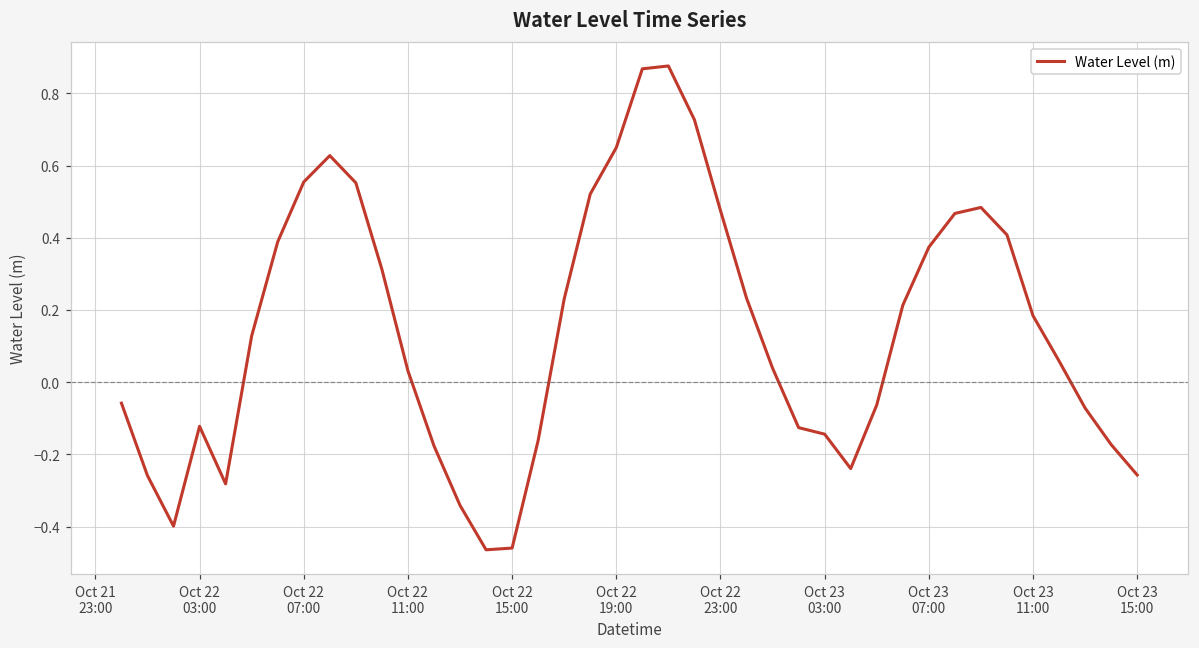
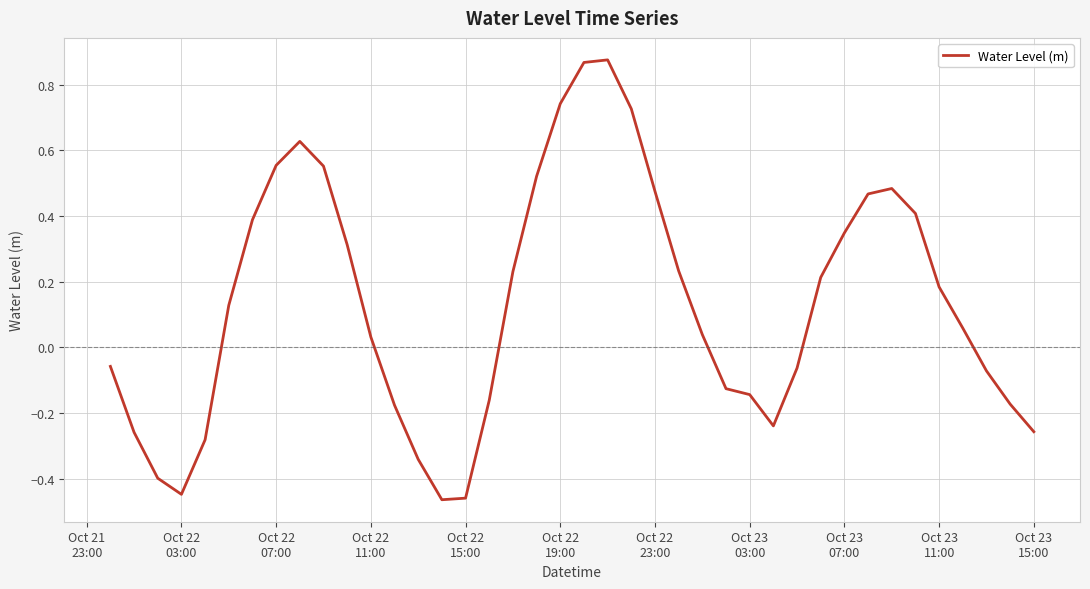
  {
-   "Oct 22 03:00": -0.12,
+   "Oct 22 03:00": -0.45,
    "Oct 22 07:00": 0.55,
    "Oct 22 11:00": 0.03,
    "Oct 22 15:00": -0.46,
-   "Oct 22 19:00": 0.65,
+   "Oct 22 19:00": 0.74,
    "Oct 22 23:00": 0.48,
    "Oct 23 03:00": -0.14,
-   "Oct 23 07:00": 0.37,
+   "Oct 23 07:00": 0.35,
    "Oct 23 11:00": 0.18,
    "Oct 23 15:00": -0.26
  }
